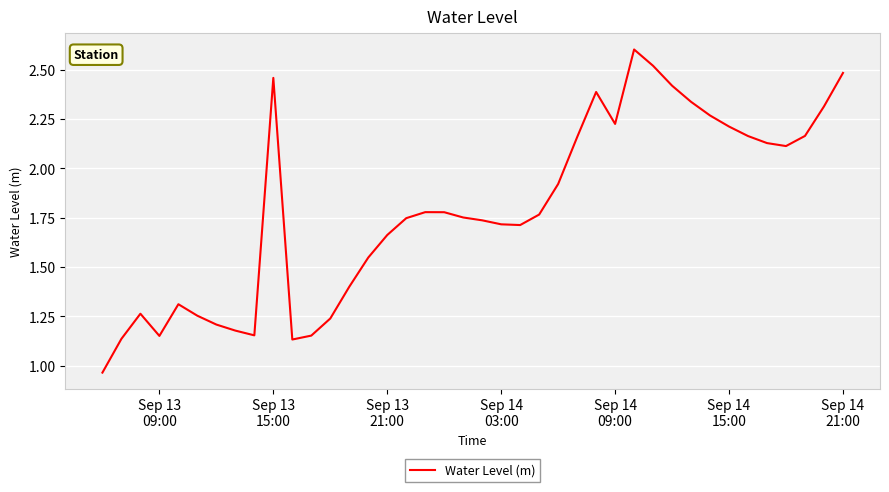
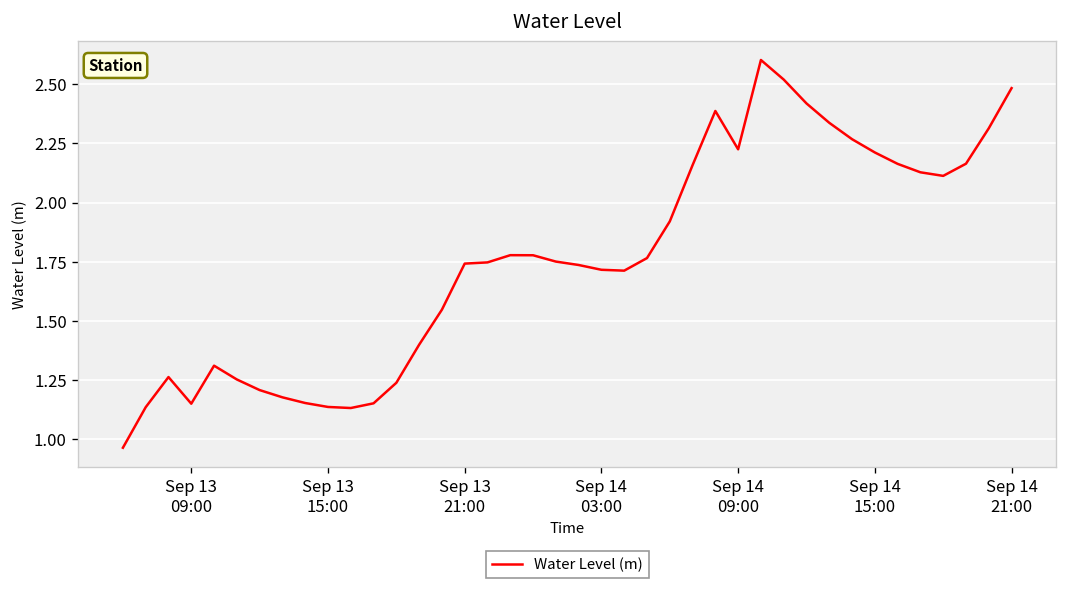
  {
    "Sep 13 09:00": 1.15,
-   "Sep 13 15:00": 2.46,
-   "Sep 13 21:00": 1.66,
+   "Sep 13 15:00": 1.14,
+   "Sep 13 21:00": 1.74,
    "Sep 14 03:00": 1.72,
    "Sep 14 09:00": 2.23,
    "Sep 14 15:00": 2.21,
    "Sep 14 21:00": 2.48
  }
